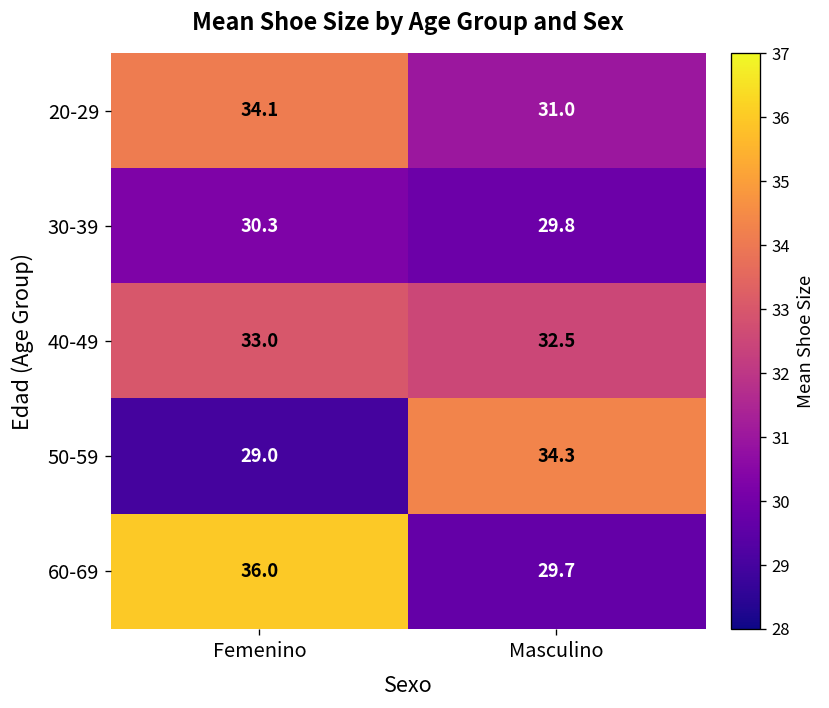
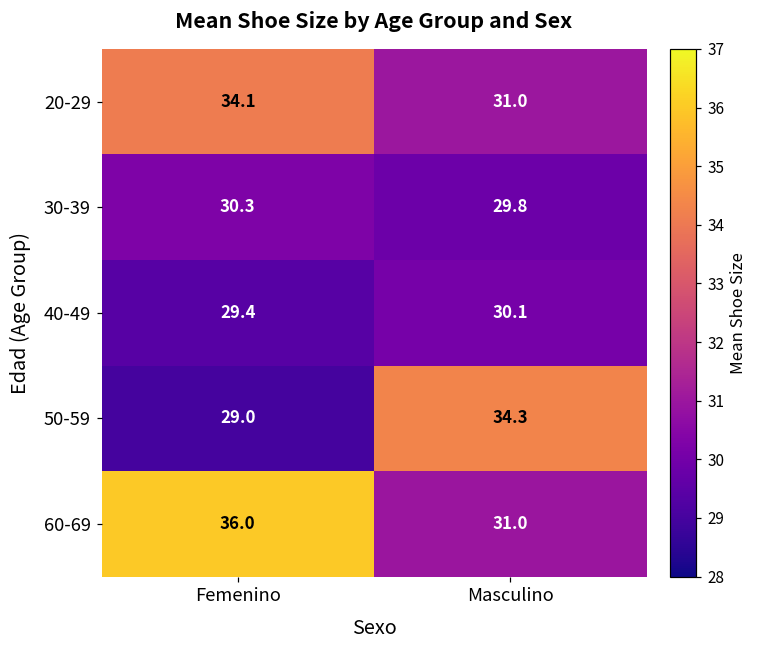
  {
    "20-29": {
      "Femenino": 34.1,
      "Masculino": 31.0
    },
    "30-39": {
      "Femenino": 30.3,
      "Masculino": 29.8
    },
    "40-49": {
-     "Femenino": 33.0,
-     "Masculino": 32.5
+     "Femenino": 29.4,
+     "Masculino": 30.1
    },
    "50-59": {
      "Femenino": 29.0,
      "Masculino": 34.3
    },
    "60-69": {
      "Femenino": 36.0,
-     "Masculino": 29.7
+     "Masculino": 31.0
    }
  }
